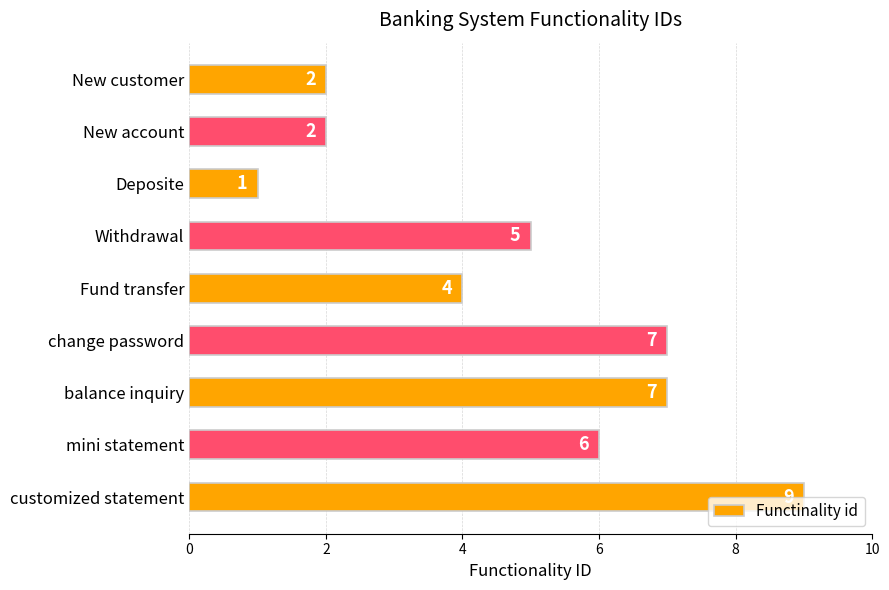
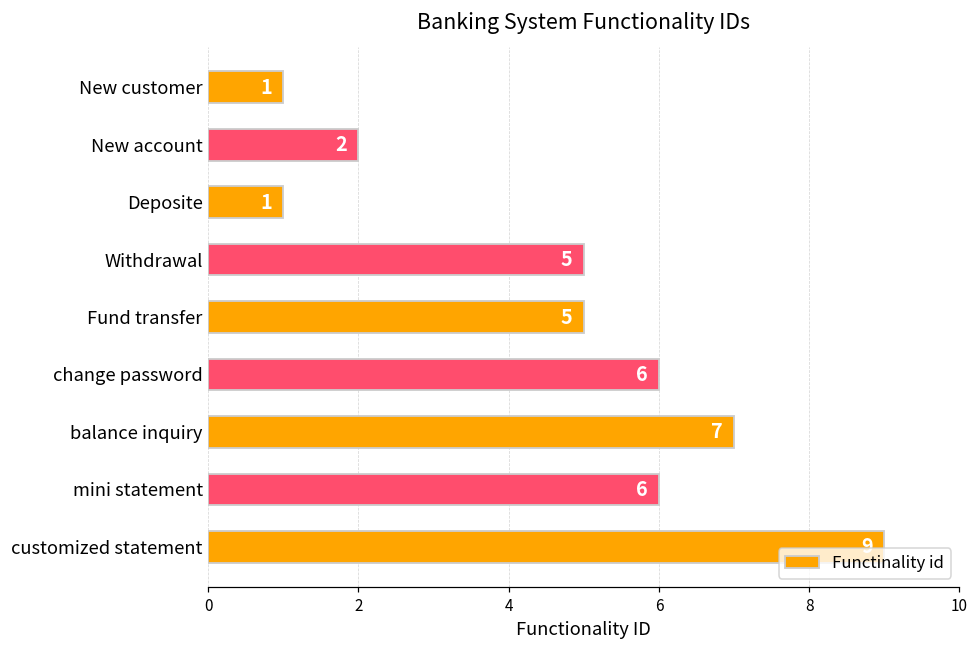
  {
-   "New customer": 2,
+   "New customer": 1,
    "New account": 2,
    "Deposite": 1,
    "Withdrawal": 5,
-   "Fund transfer": 4,
-   "change password": 7,
+   "Fund transfer": 5,
+   "change password": 6,
    "balance inquiry": 7,
    "mini statement": 6
  }
